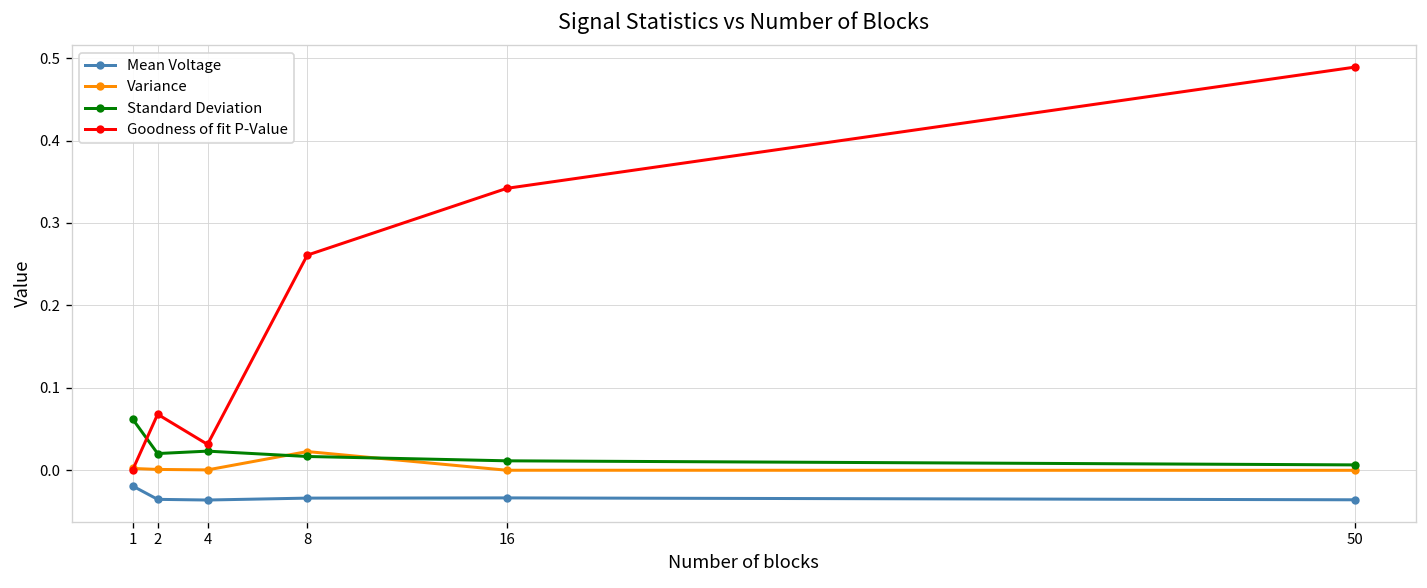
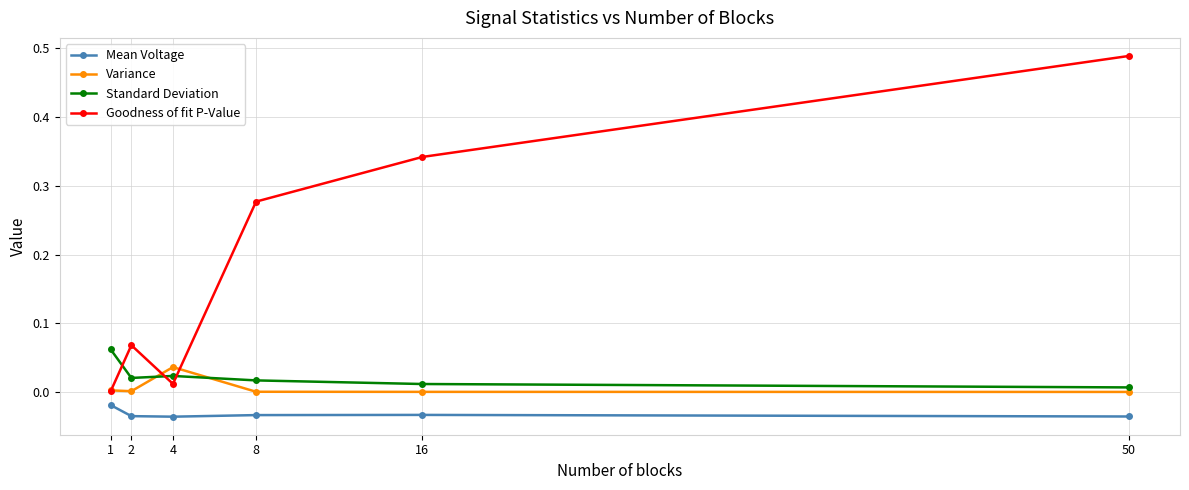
  {
    "Mean Voltage": {
      "1": -0.02,
      "2": -0.04,
      "4": -0.04,
      "8": -0.03,
      "16": -0.03,
      "50": -0.04
    },
    "Variance": {
      "2": 0.00,
-     "4": 0.00,
-     "8": 0.02,
+     "4": 0.04,
+     "8": 0.00,
      "16": 0.00,
      "50": 0.00
    },
    "Standard Deviation": {
      "1": 0.06,
      "2": 0.02,
      "4": 0.02,
      "8": 0.02,
      "16": 0.01,
      "50": 0.01
    },
    "Goodness of fit P-Value": {
      "2": 0.07,
-     "4": 0.03,
-     "8": 0.26,
+     "4": 0.01,
+     "8": 0.28,
      "16": 0.34,
      "50": 0.49
    }
  }
